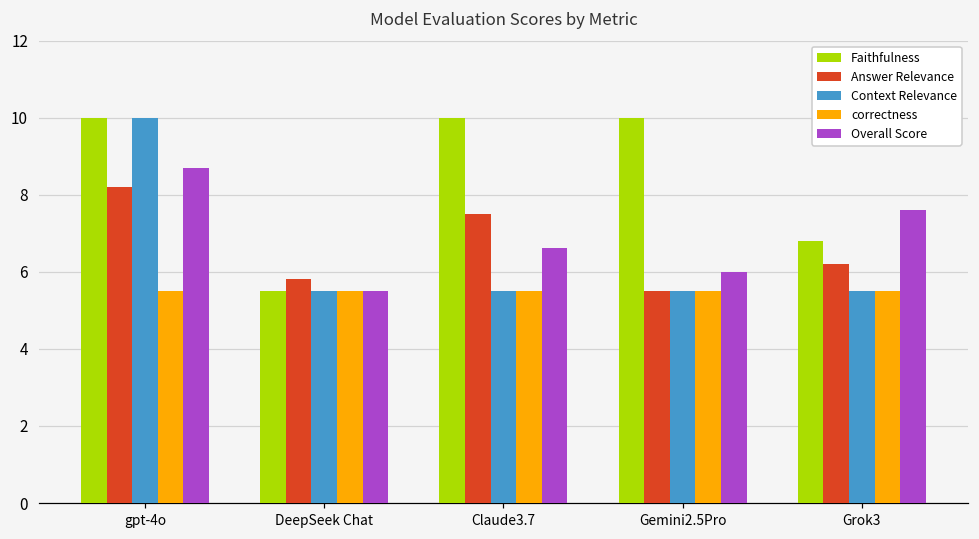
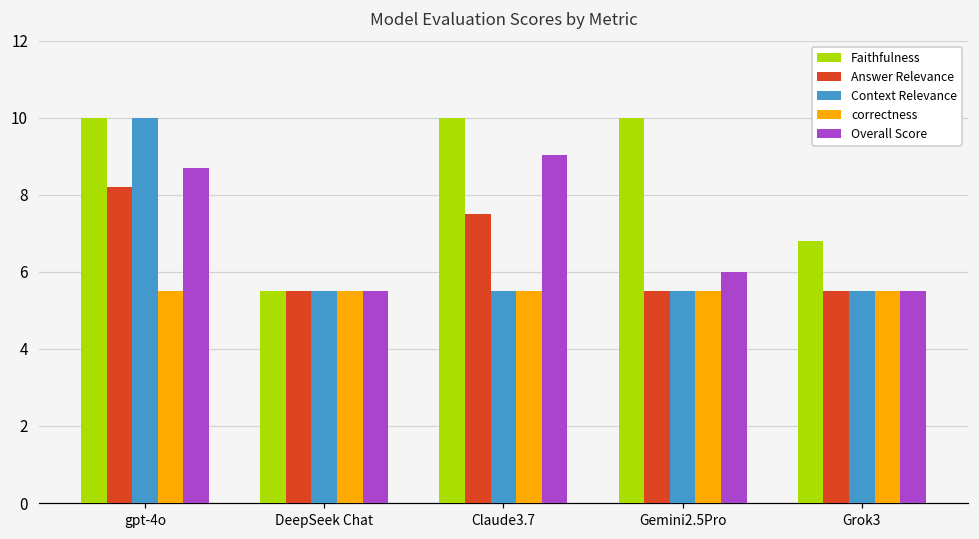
  {
    "Faithfulness": {
      "gpt-4o": 10.0,
      "DeepSeek Chat": 5.5,
      "Claude3.7": 10.0,
      "Gemini2.5Pro": 10.0,
      "Grok3": 6.8
    },
    "Answer Relevance": {
      "gpt-4o": 8.2,
-     "DeepSeek Chat": 5.8,
+     "DeepSeek Chat": 5.5,
      "Claude3.7": 7.5,
      "Gemini2.5Pro": 5.5,
-     "Grok3": 6.2
+     "Grok3": 5.5
    },
    "Context Relevance": {
      "gpt-4o": 10.0,
      "DeepSeek Chat": 5.5,
      "Claude3.7": 5.5,
      "Gemini2.5Pro": 5.5,
      "Grok3": 5.5
    },
    "correctness": {
      "gpt-4o": 5.5,
      "DeepSeek Chat": 5.5,
      "Claude3.7": 5.5,
      "Gemini2.5Pro": 5.5,
      "Grok3": 5.5
    },
    "Overall Score": {
      "gpt-4o": 8.7,
      "DeepSeek Chat": 5.5,
-     "Claude3.7": 6.6,
+     "Claude3.7": 9.0,
      "Gemini2.5Pro": 6.0,
-     "Grok3": 7.6
+     "Grok3": 5.5
    }
  }
